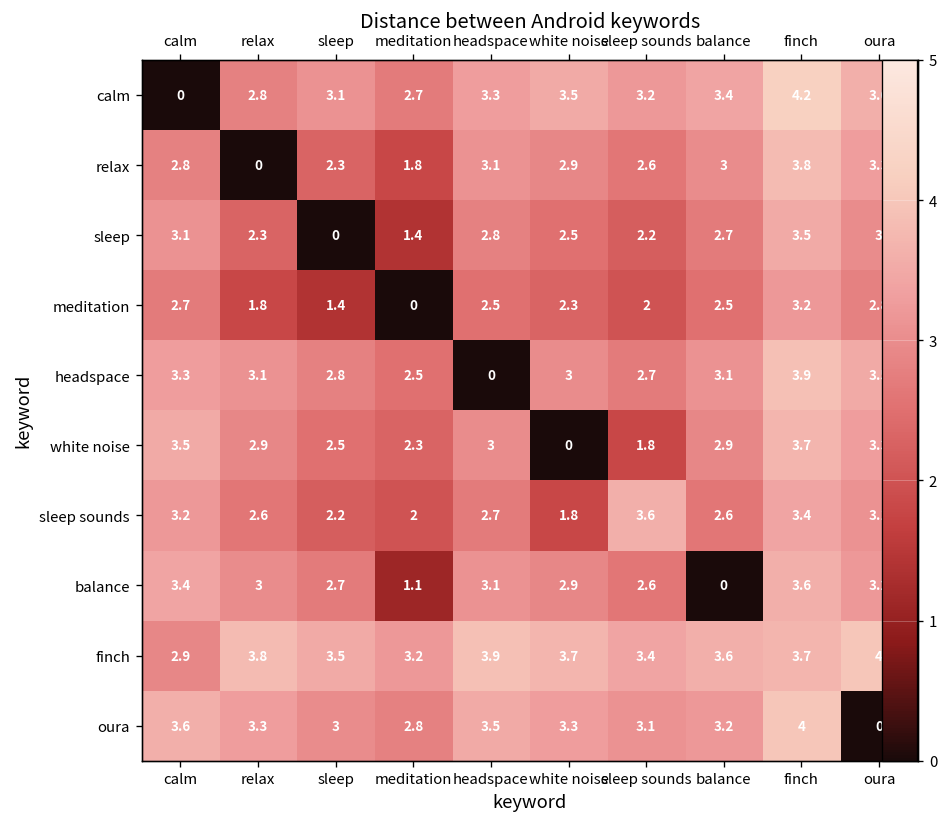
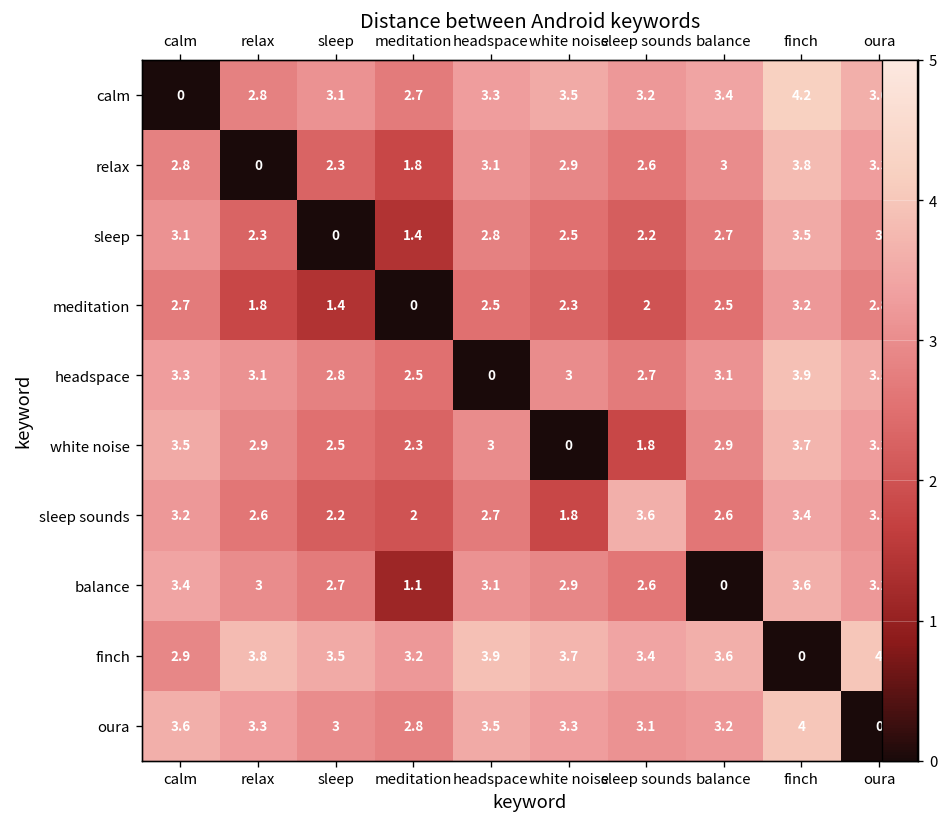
  {
    "calm": {
      "calm": 0,
      "relax": 2.8,
      "sleep": 3.1,
      "meditation": 2.7,
      "headspace": 3.3,
      "white noise": 3.5,
      "sleep sounds": 3.2,
      "balance": 3.4,
      "finch": 4.2,
      "oura": 3.6
    },
    "relax": {
      "calm": 2.8,
      "relax": 0,
      "sleep": 2.3,
      "meditation": 1.8,
      "headspace": 3.1,
      "white noise": 2.9,
      "sleep sounds": 2.6,
      "balance": 3,
      "finch": 3.8,
      "oura": 3.3
    },
    "sleep": {
      "calm": 3.1,
      "relax": 2.3,
      "sleep": 0,
      "meditation": 1.4,
      "headspace": 2.8,
      "white noise": 2.5,
      "sleep sounds": 2.2,
      "balance": 2.7,
      "finch": 3.5,
      "oura": 3
    },
    "meditation": {
      "calm": 2.7,
      "relax": 1.8,
      "sleep": 1.4,
      "meditation": 0,
      "headspace": 2.5,
      "white noise": 2.3,
      "sleep sounds": 2,
      "balance": 2.5,
      "finch": 3.2,
      "oura": 2.8
    },
    "headspace": {
      "calm": 3.3,
      "relax": 3.1,
      "sleep": 2.8,
      "meditation": 2.5,
      "headspace": 0,
      "white noise": 3,
      "sleep sounds": 2.7,
      "balance": 3.1,
      "finch": 3.9,
      "oura": 3.5
    },
    "white noise": {
      "calm": 3.5,
      "relax": 2.9,
      "sleep": 2.5,
      "meditation": 2.3,
      "headspace": 3,
      "white noise": 0,
      "sleep sounds": 1.8,
      "balance": 2.9,
      "finch": 3.7,
      "oura": 3.3
    },
    "sleep sounds": {
      "calm": 3.2,
      "relax": 2.6,
      "sleep": 2.2,
      "meditation": 2,
      "headspace": 2.7,
      "white noise": 1.8,
      "sleep sounds": 3.6,
      "balance": 2.6,
      "finch": 3.4,
      "oura": 3.1
    },
    "balance": {
      "calm": 3.4,
      "relax": 3,
      "sleep": 2.7,
      "meditation": 1.1,
      "headspace": 3.1,
      "white noise": 2.9,
      "sleep sounds": 2.6,
      "balance": 0,
      "finch": 3.6,
      "oura": 3.2
    },
    "finch": {
      "calm": 2.9,
      "relax": 3.8,
      "sleep": 3.5,
      "meditation": 3.2,
      "headspace": 3.9,
      "white noise": 3.7,
      "sleep sounds": 3.4,
      "balance": 3.6,
-     "finch": 3.7,
+     "finch": 0,
      "oura": 4
    },
    "oura": {
      "calm": 3.6,
      "relax": 3.3,
      "sleep": 3,
      "meditation": 2.8,
      "headspace": 3.5,
      "white noise": 3.3,
      "sleep sounds": 3.1,
      "balance": 3.2,
      "finch": 4,
      "oura": 0
    }
  }
